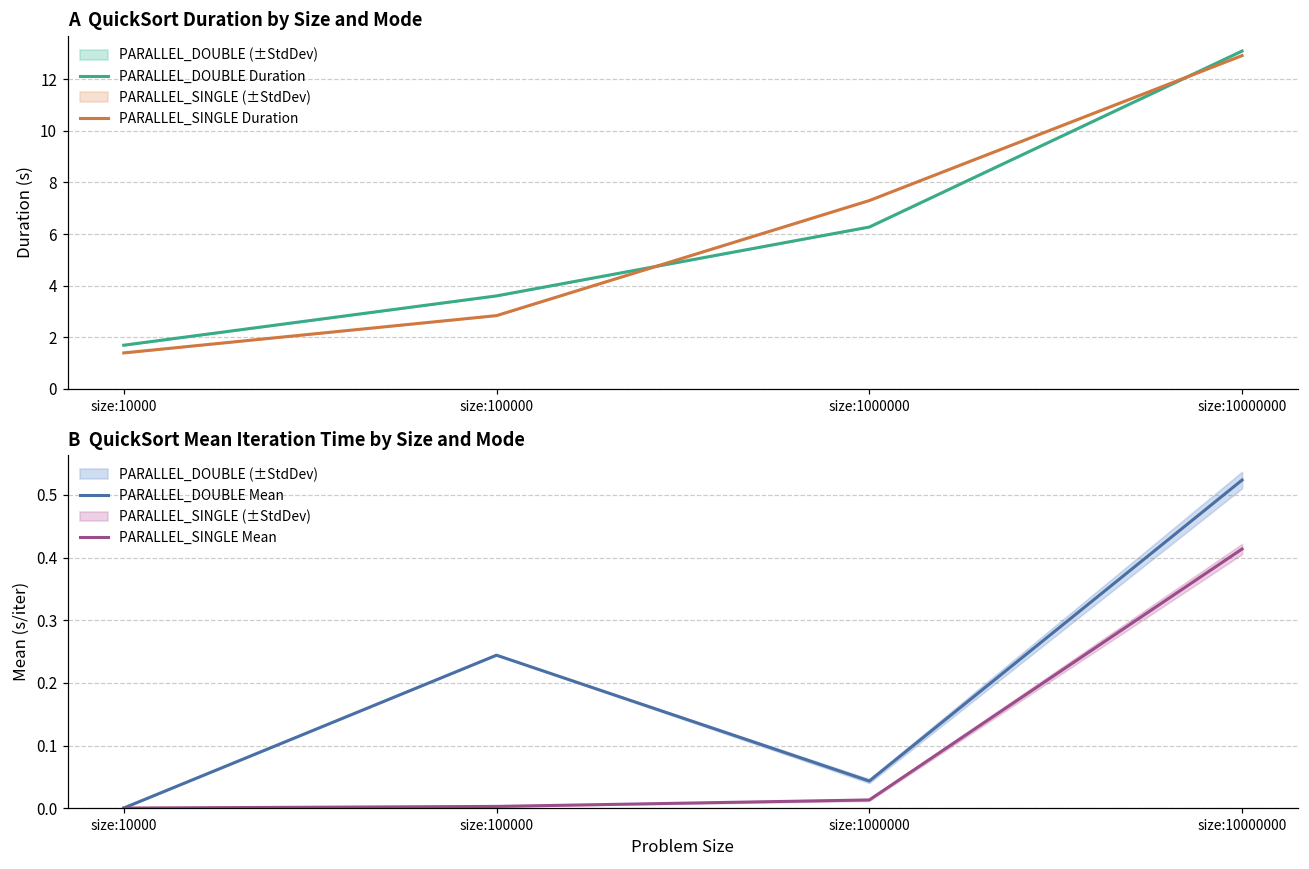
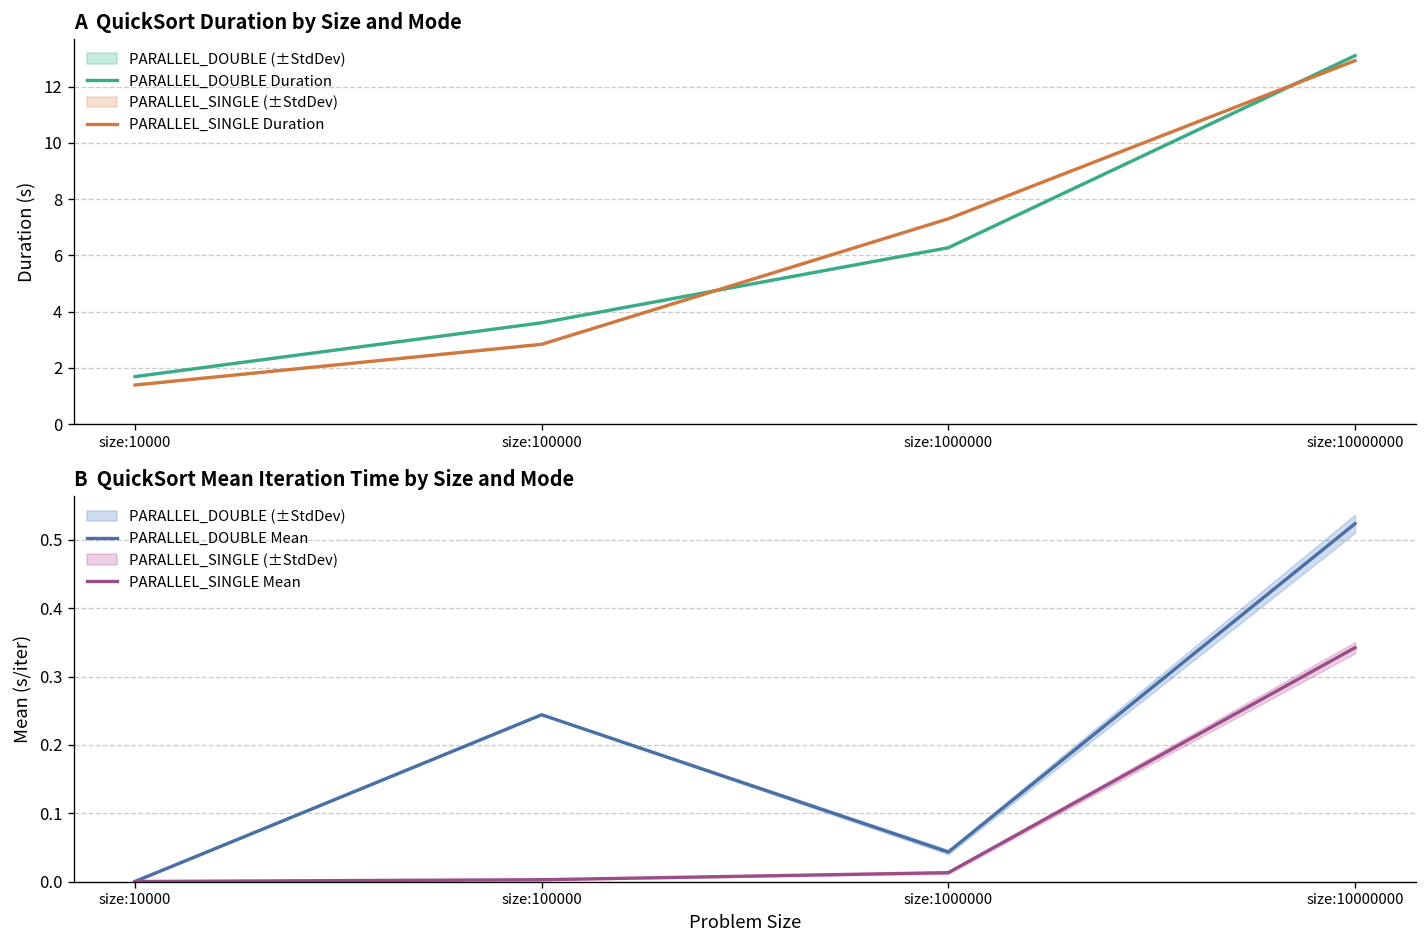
  {
    "A QuickSort Duration by Size and Mode": {
      "PARALLEL_DOUBLE (±StdDev)": {
        "size:10000": 1.7,
        "size:100000": 3.6,
        "size:1000000": 6.3,
        "size:10000000": 13.1
      },
      "PARALLEL_SINGLE (±StdDev)": {
        "size:10000": 1.4,
        "size:100000": 2.8,
        "size:1000000": 7.3,
        "size:10000000": 12.9
      }
    },
    "B QuickSort Mean Iteration Time by Size and Mode": {
      "PARALLEL_DOUBLE Mean": {
        "size:10000000": 0.52
      },
      "PARALLEL_SINGLE Mean": {
-       "size:10000000": 0.41
+       "size:10000000": 0.34
      }
    }
  }
